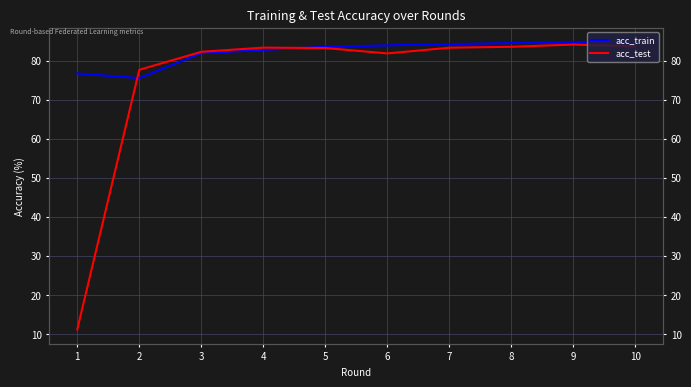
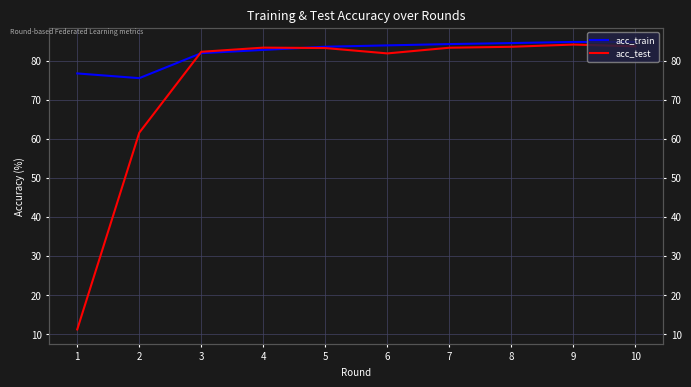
  {
    "acc_train": {
      "1": 77,
      "2": 76,
      "6": 84,
      "7": 84,
      "8": 84,
      "9": 85
    },
    "acc_test": {
      "1": 11,
-     "2": 78,
+     "2": 62,
      "6": 82,
      "7": 83,
      "8": 84,
      "9": 84
    }
  }
